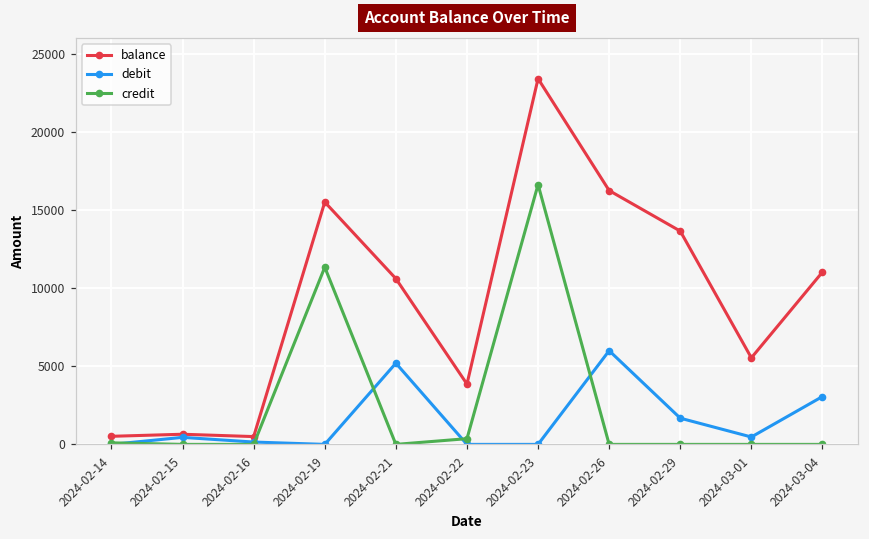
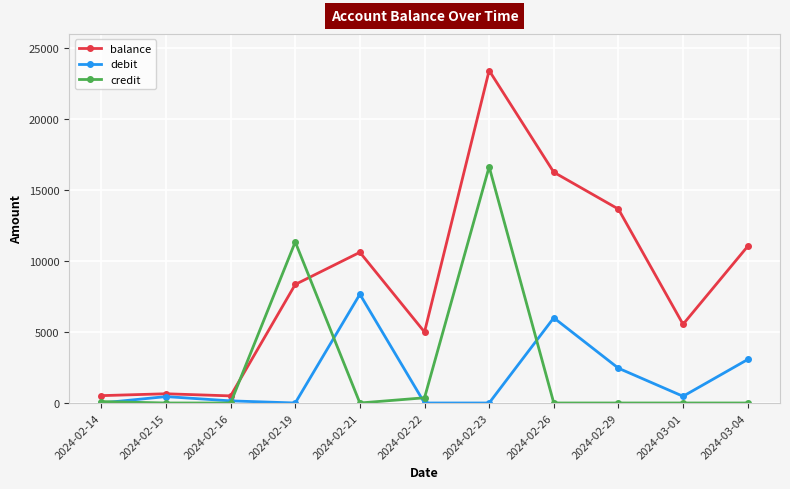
  {
    "balance": {
      "2024-02-14": 500,
      "2024-02-15": 700,
      "2024-02-16": 500,
-     "2024-02-19": 15500,
+     "2024-02-19": 8400,
      "2024-02-21": 10600,
-     "2024-02-22": 3900,
+     "2024-02-22": 5000,
      "2024-02-23": 23400,
      "2024-02-26": 16300,
      "2024-02-29": 13700,
      "2024-03-01": 5500,
      "2024-03-04": 11000
    },
    "debit": {
      "2024-02-15": 500,
      "2024-02-19": 0,
-     "2024-02-21": 5200,
+     "2024-02-21": 7700,
      "2024-02-22": 0,
      "2024-02-23": 0,
      "2024-02-26": 6000,
-     "2024-02-29": 1700,
+     "2024-02-29": 2500,
      "2024-03-01": 500,
      "2024-03-04": 3100
    },
    "credit": {
      "2024-02-15": 0,
      "2024-02-19": 11300,
      "2024-02-21": 0,
      "2024-02-22": 400,
      "2024-02-23": 16600,
      "2024-02-26": 0,
      "2024-02-29": 0,
      "2024-03-01": 0,
      "2024-03-04": 0
    }
  }
